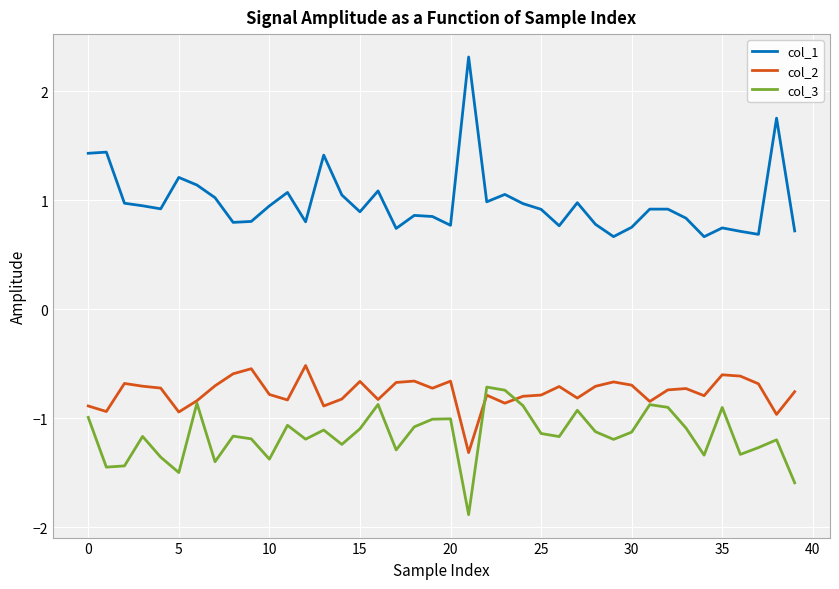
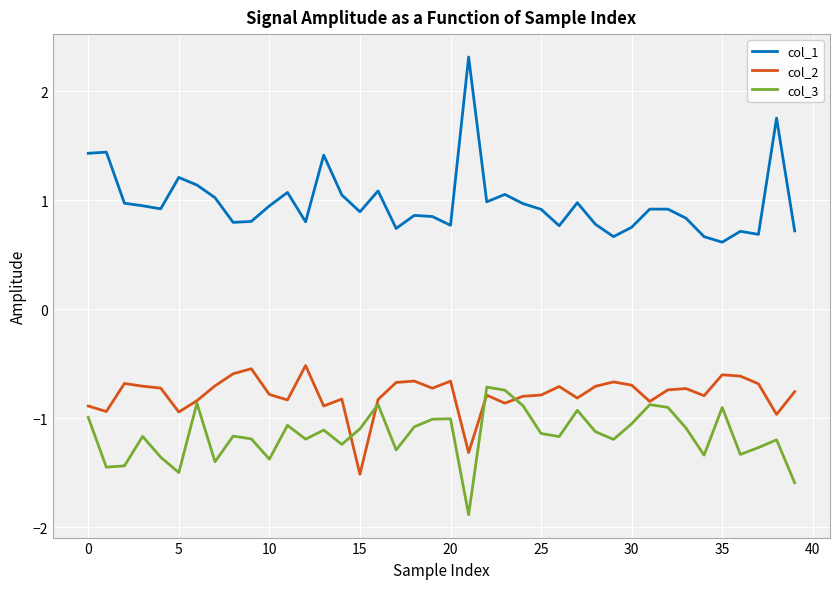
  {
    "col_1": {
      "0": 1.43,
      "5": 1.21,
      "10": 0.95,
      "15": 0.89,
      "20": 0.77,
      "25": 0.92,
      "30": 0.75,
-     "35": 0.75
+     "35": 0.61
    },
    "col_2": {
      "0": -0.89,
      "5": -0.94,
      "10": -0.78,
-     "15": -0.66,
+     "15": -1.51,
      "20": -0.66,
      "25": -0.79,
      "30": -0.70,
      "35": -0.60
    },
    "col_3": {
      "0": -0.99,
      "5": -1.50,
      "10": -1.38,
      "15": -1.10,
      "20": -1.01,
      "25": -1.14,
-     "30": -1.13,
+     "30": -1.05,
      "35": -0.90
    }
  }
